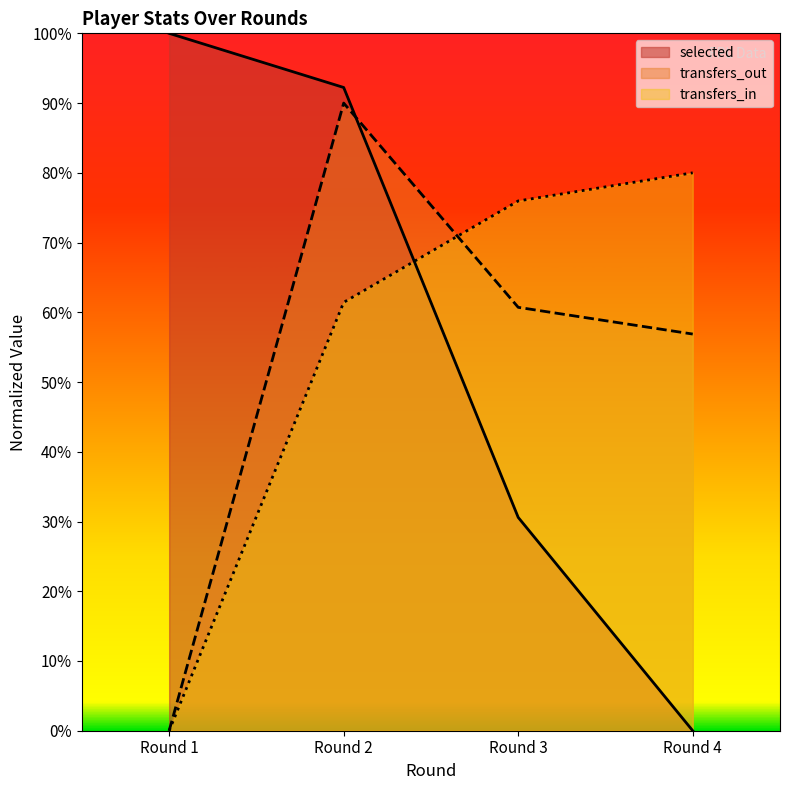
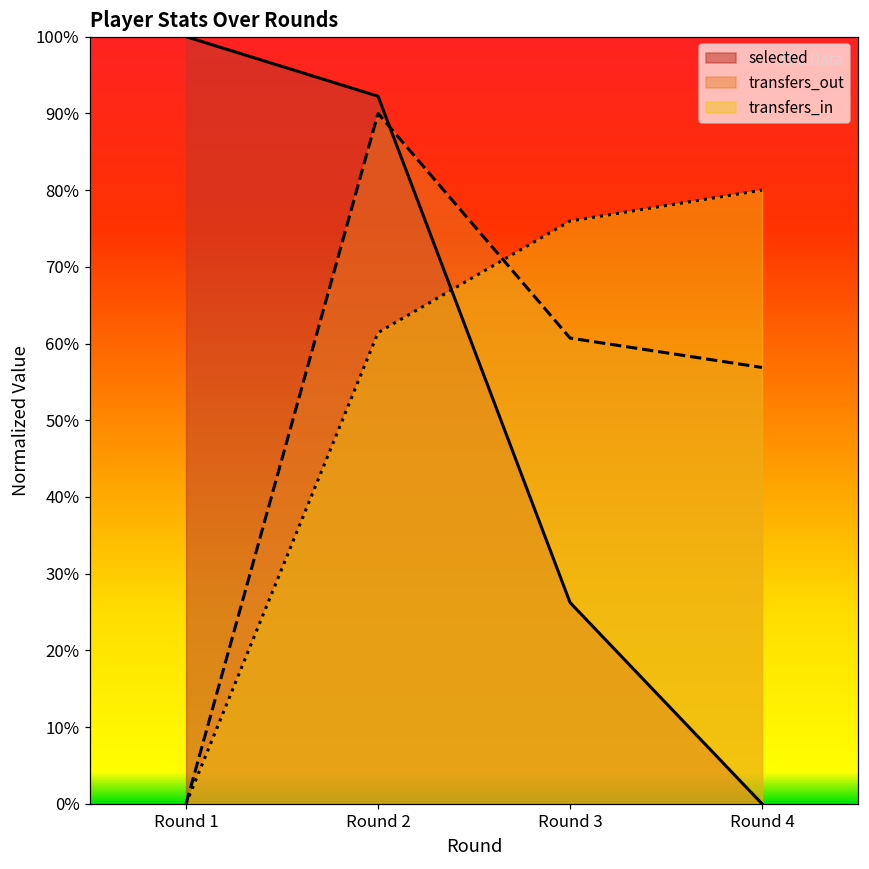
  {
    "selected": {
      "Round 1": "100%",
      "Round 2": "92%",
-     "Round 3": "31%",
+     "Round 3": "26%",
      "Round 4": "0%"
    }
  }
